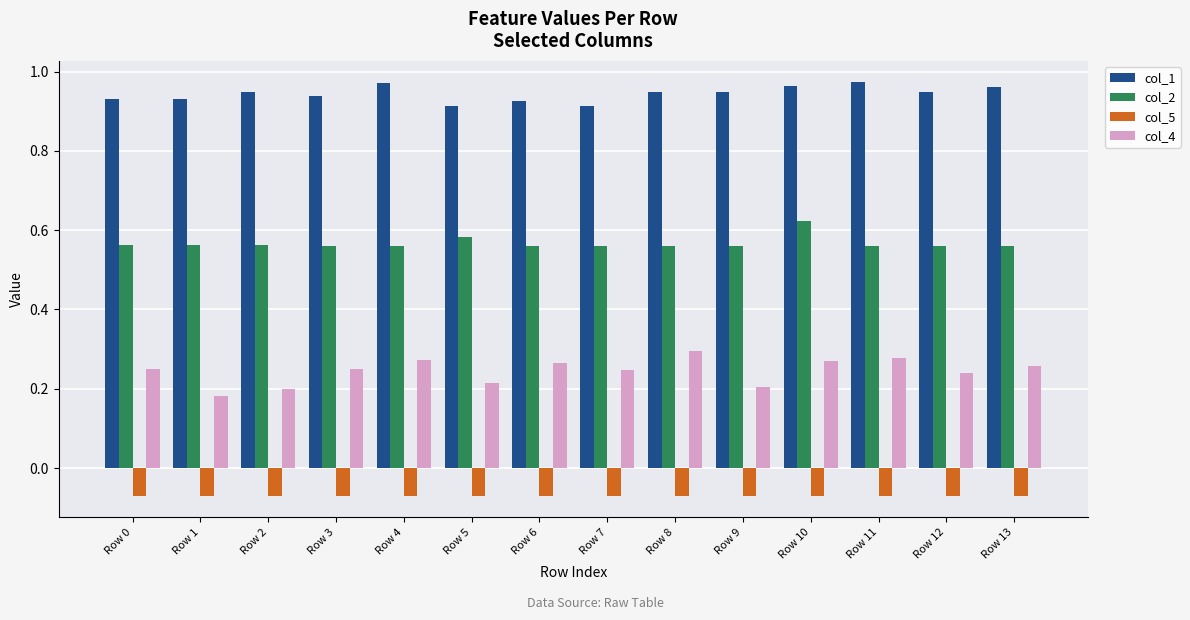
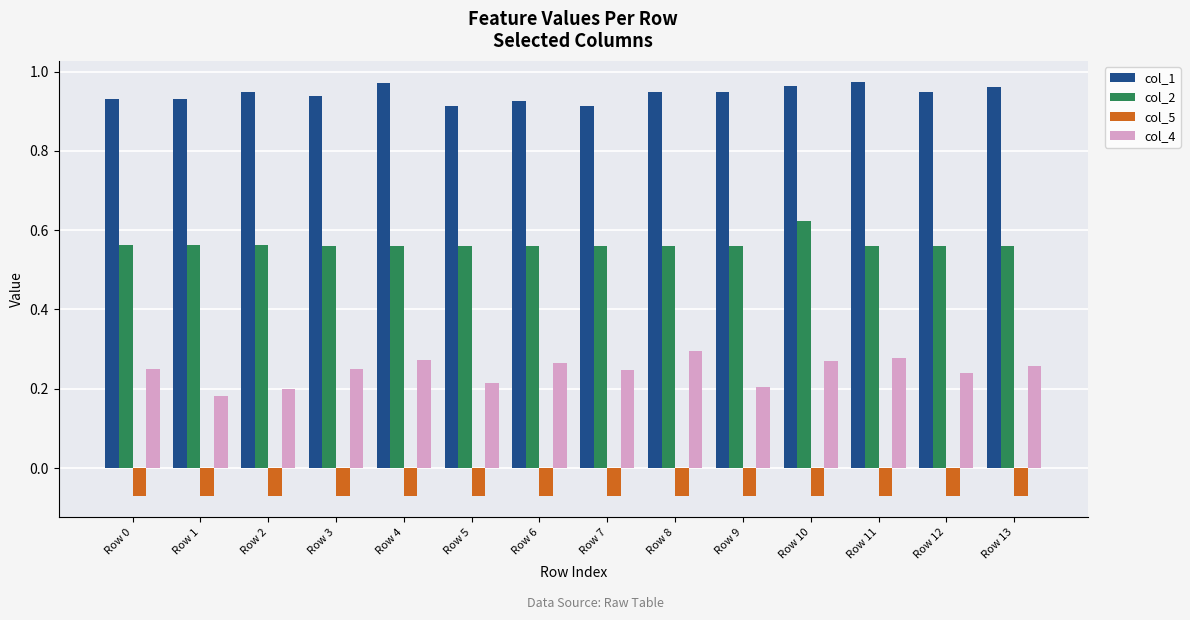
  {
    "col_1": {
      "Row 0": 0.93,
      "Row 1": 0.93,
      "Row 2": 0.95,
      "Row 3": 0.94,
      "Row 4": 0.97,
      "Row 5": 0.91,
      "Row 6": 0.93,
      "Row 7": 0.91,
      "Row 8": 0.95,
      "Row 9": 0.95,
      "Row 10": 0.96,
      "Row 11": 0.98,
      "Row 12": 0.95,
      "Row 13": 0.96
    },
    "col_2": {
      "Row 0": 0.56,
      "Row 1": 0.56,
      "Row 2": 0.56,
      "Row 3": 0.56,
      "Row 4": 0.56,
-     "Row 5": 0.58,
+     "Row 5": 0.56,
      "Row 6": 0.56,
      "Row 7": 0.56,
      "Row 8": 0.56,
      "Row 9": 0.56,
      "Row 10": 0.62,
      "Row 11": 0.56,
      "Row 12": 0.56,
      "Row 13": 0.56
    },
    "col_5": {
      "Row 0": -0.07,
      "Row 1": -0.07,
      "Row 2": -0.07,
      "Row 3": -0.07,
      "Row 4": -0.07,
      "Row 5": -0.07,
      "Row 6": -0.07,
      "Row 7": -0.07,
      "Row 8": -0.07,
      "Row 9": -0.07,
      "Row 10": -0.07,
      "Row 11": -0.07,
      "Row 12": -0.07,
      "Row 13": -0.07
    },
    "col_4": {
      "Row 0": 0.25,
      "Row 1": 0.18,
      "Row 2": 0.20,
      "Row 3": 0.25,
      "Row 4": 0.27,
      "Row 5": 0.21,
      "Row 6": 0.26,
      "Row 7": 0.25,
      "Row 8": 0.29,
      "Row 9": 0.20,
      "Row 10": 0.27,
      "Row 11": 0.28,
      "Row 12": 0.24,
      "Row 13": 0.26
    }
  }
